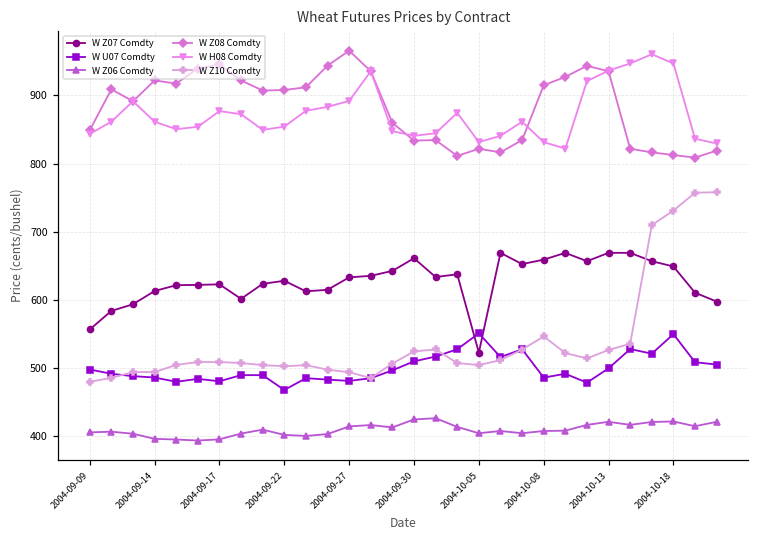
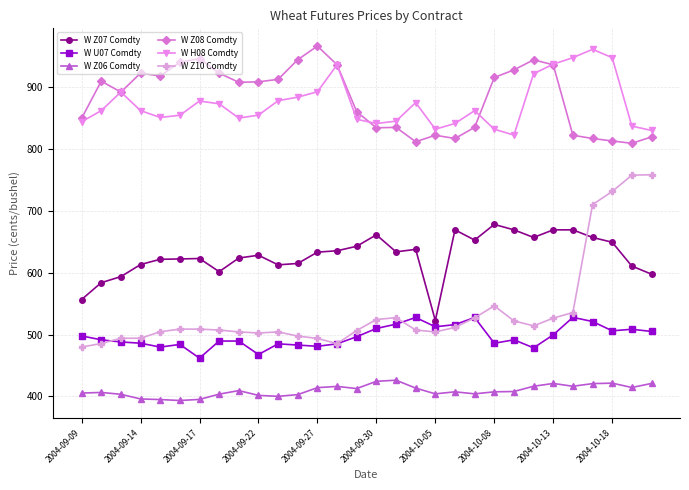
  {
    "W Z07 Comdty": {
      "2004-09-09": 560,
      "2004-09-14": 610,
      "2004-09-17": 620,
      "2004-09-22": 630,
      "2004-09-27": 630,
      "2004-09-30": 660,
      "2004-10-05": 520,
-     "2004-10-08": 660,
+     "2004-10-08": 680,
      "2004-10-13": 670,
      "2004-10-18": 650
    },
    "W U07 Comdty": {
      "2004-09-09": 500,
      "2004-09-14": 490,
-     "2004-09-17": 480,
+     "2004-09-17": 460,
      "2004-09-22": 470,
      "2004-09-27": 480,
      "2004-09-30": 510,
-     "2004-10-05": 550,
+     "2004-10-05": 510,
      "2004-10-08": 490,
      "2004-10-13": 500,
-     "2004-10-18": 550
+     "2004-10-18": 510
    }
  }
